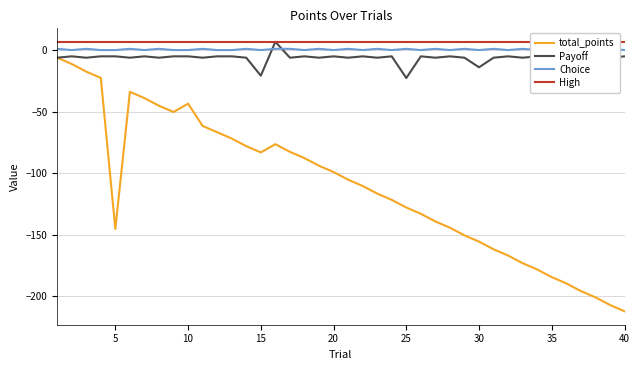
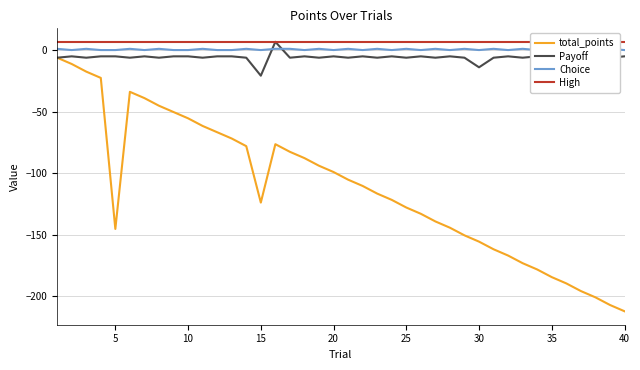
  {
    "total_points": {
      "5": -145,
-     "10": -44,
-     "15": -83,
+     "10": -55,
+     "15": -124,
      "20": -99,
      "25": -128,
      "30": -156,
      "35": -184,
      "40": -212
    },
    "Payoff": {
      "5": -5,
      "10": -5,
      "15": -21,
      "20": -5,
-     "25": -23,
+     "25": -6,
      "30": -14,
      "40": -5
    },
    "Choice": {
      "5": 0,
      "10": 0,
      "15": 0,
      "20": 0,
      "25": 1,
      "30": 0,
      "40": 0
    },
    "High": {
      "5": 7,
      "10": 7,
      "15": 7,
      "20": 7,
      "25": 7,
      "30": 7,
      "40": 7
    }
  }
